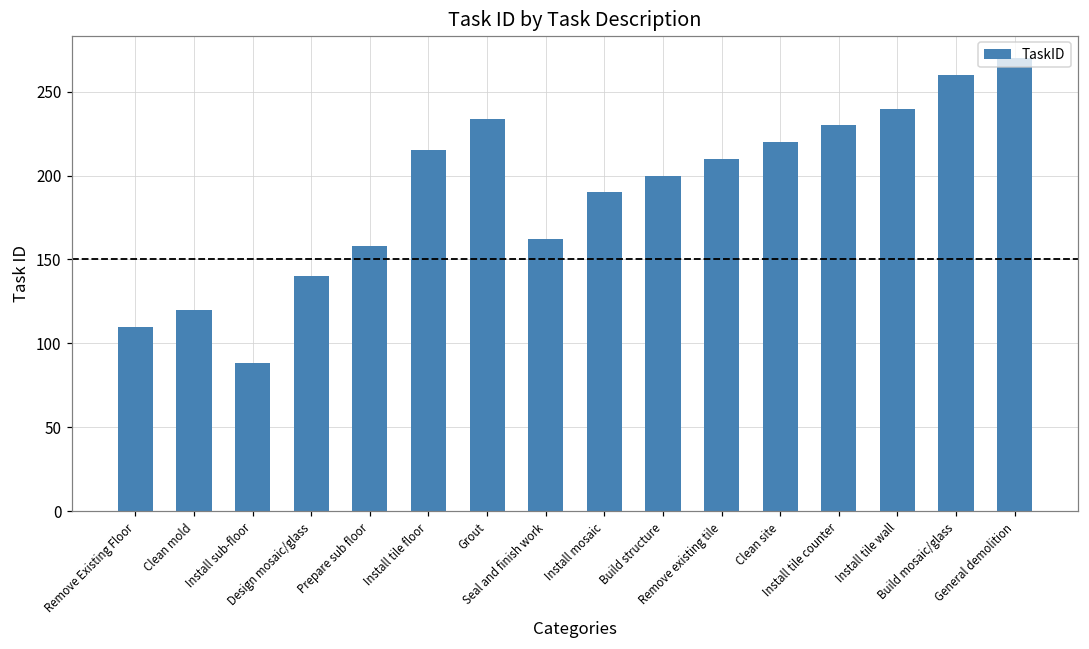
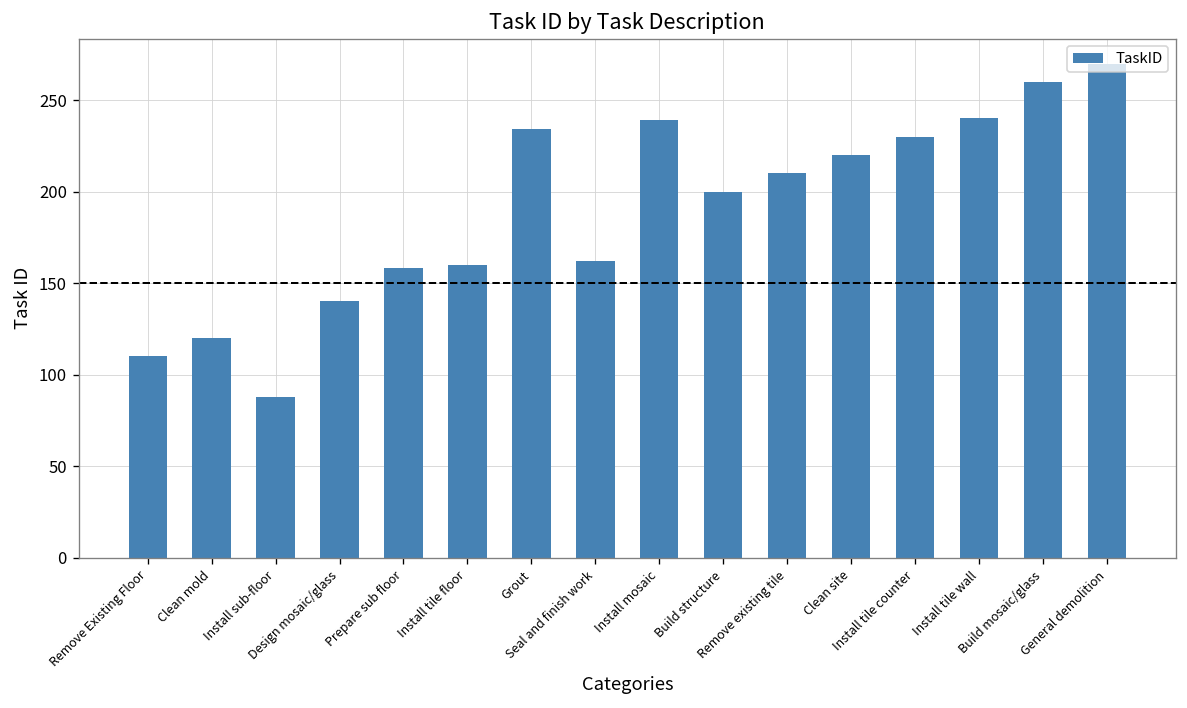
  {
    "Remove Existing Floor": 110,
    "Clean mold": 120,
    "Install sub-floor": 88,
    "Design mosaic/glass": 140,
    "Prepare sub floor": 158,
-   "Install tile floor": 215,
+   "Install tile floor": 160,
    "Grout": 234,
    "Seal and finish work": 162,
-   "Install mosaic": 190,
+   "Install mosaic": 239,
    "Build structure": 200,
    "Remove existing tile": 210,
    "Clean site": 220,
    "Install tile counter": 230,
    "Install tile wall": 240,
    "Build mosaic/glass": 260
  }
